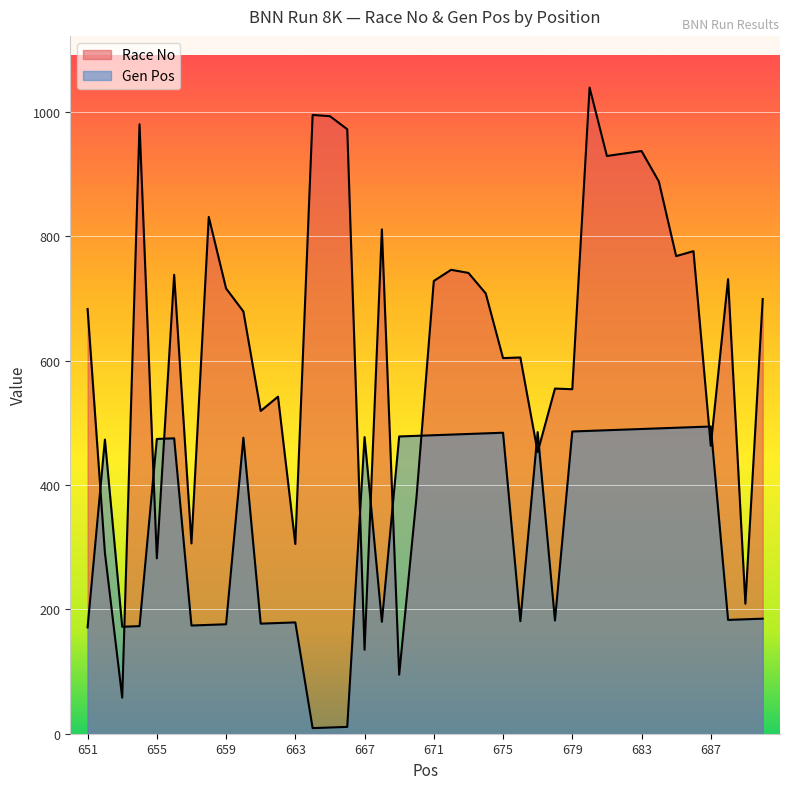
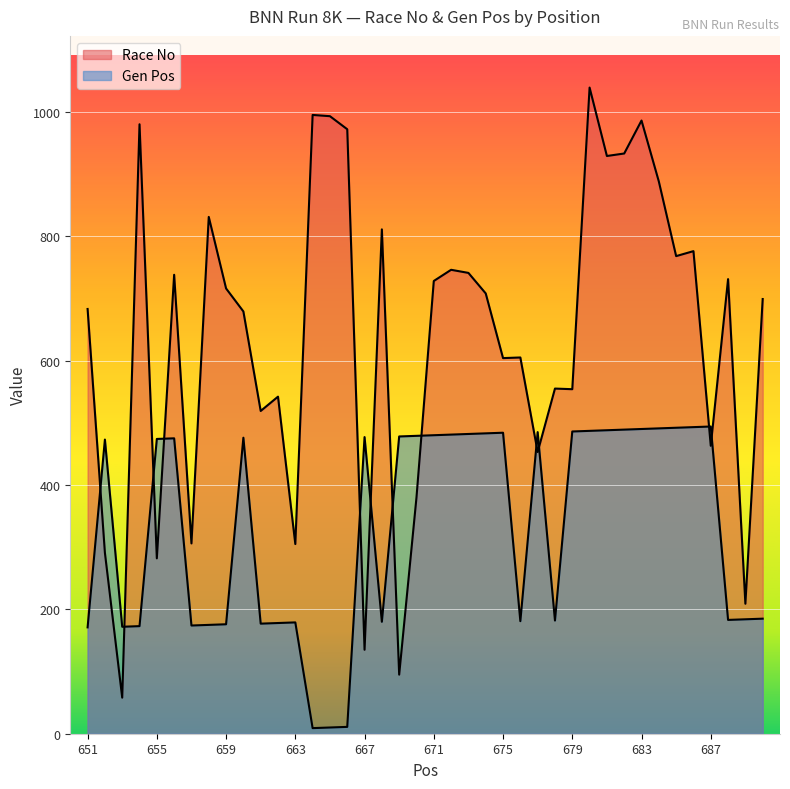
  {
    "Race No": {
      "651": 680,
      "655": 280,
      "659": 720,
      "663": 310,
      "667": 140,
      "671": 730,
      "675": 600,
      "679": 550,
-     "683": 940,
+     "683": 990,
      "687": 460
    },
    "Gen Pos": {
      "651": 170,
      "655": 470,
      "659": 180,
      "663": 180,
      "667": 480,
      "671": 480,
      "675": 480,
      "679": 490,
      "683": 490,
      "687": 490
    }
  }
